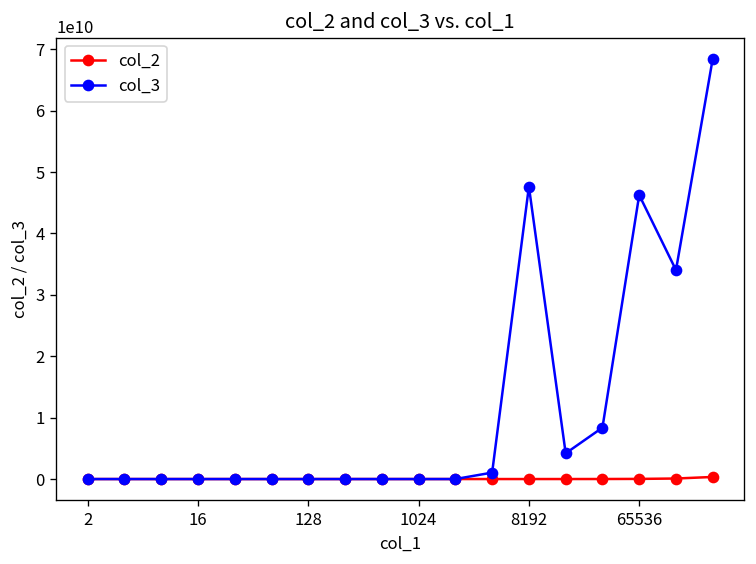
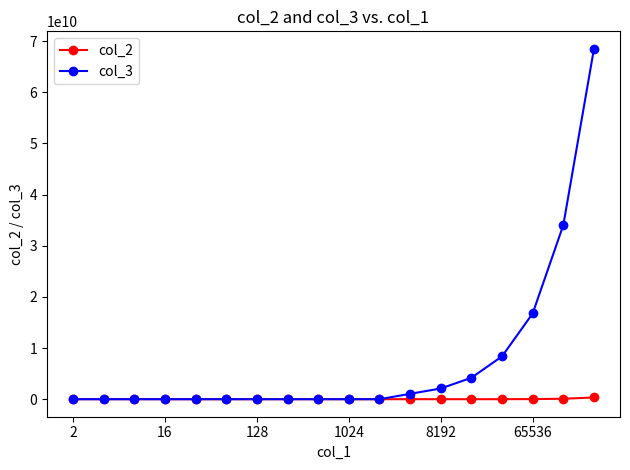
  {
    "col_2": {
      "8192": 0,
      "65536": 0
    },
    "col_3": {
-     "8192": 48000000000,
-     "65536": 46000000000
+     "8192": 2000000000,
+     "65536": 17000000000
    }
  }
